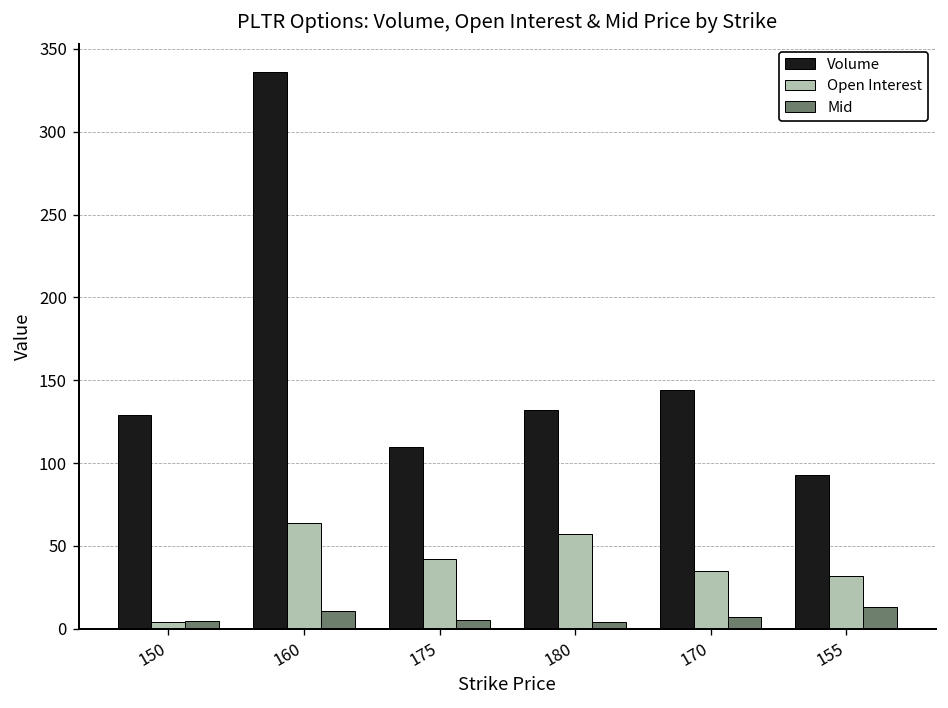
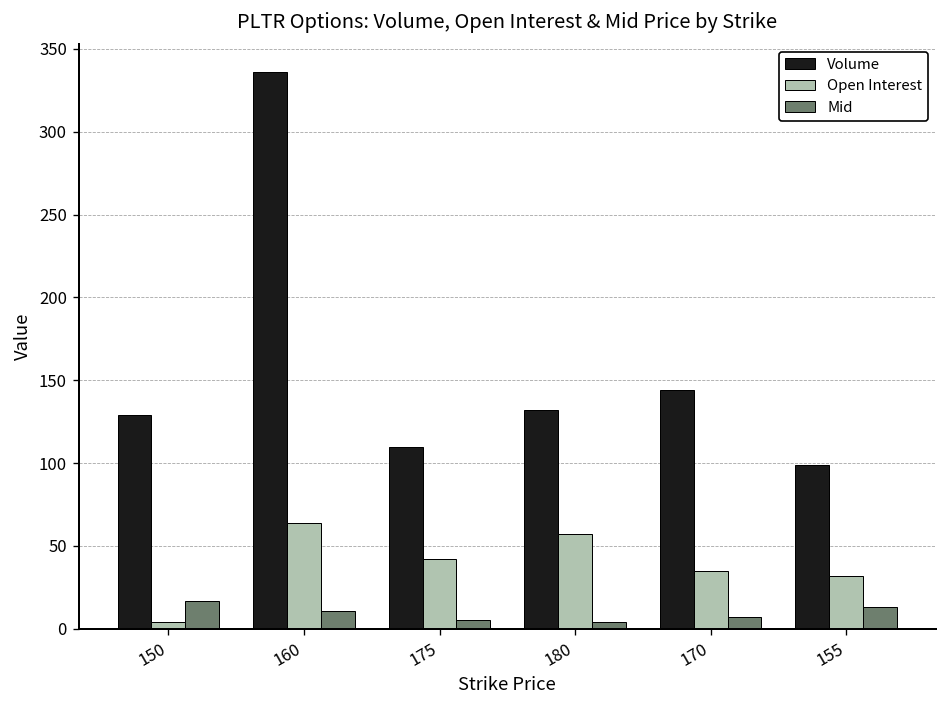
  {
    "Volume": {
      "150": 129,
      "160": 336,
      "175": 110,
      "180": 132,
      "170": 144,
-     "155": 93
+     "155": 99
    },
    "Open Interest": {
      "150": 4,
      "160": 64,
      "175": 42,
      "180": 57,
      "170": 35,
      "155": 32
    },
    "Mid": {
-     "150": 5,
+     "150": 17,
      "160": 11,
      "175": 5,
      "180": 4,
      "170": 7,
      "155": 13
    }
  }
